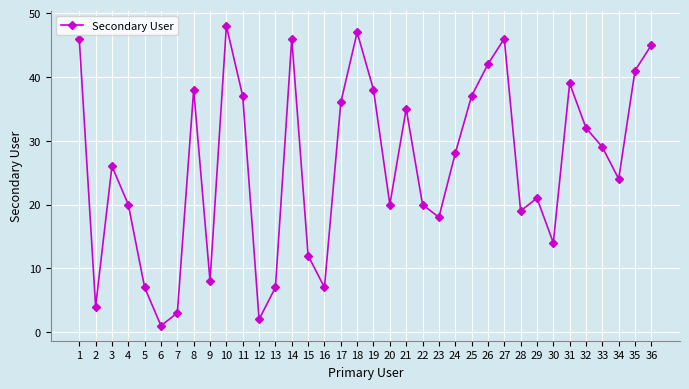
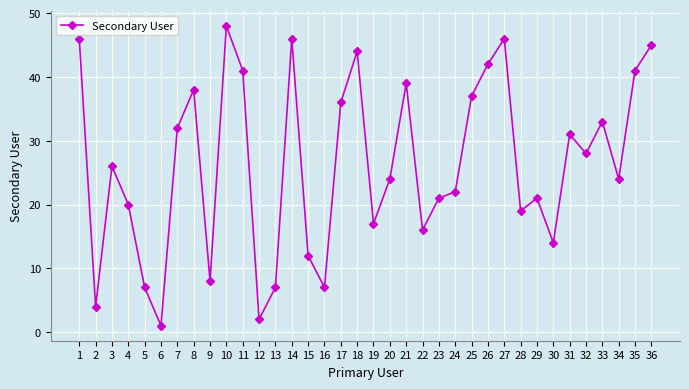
  {
    "1": 46,
    "2": 4,
    "3": 26,
    "4": 20,
    "5": 7,
    "6": 1,
-   "7": 3,
+   "7": 32,
    "8": 38,
    "9": 8,
    "10": 48,
-   "11": 37,
+   "11": 41,
    "12": 2,
    "13": 7,
    "14": 46,
    "15": 12,
    "16": 7,
    "17": 36,
-   "18": 47,
-   "19": 38,
-   "20": 20,
-   "21": 35,
-   "22": 20,
-   "23": 18,
-   "24": 28,
+   "18": 44,
+   "19": 17,
+   "20": 24,
+   "21": 39,
+   "22": 16,
+   "23": 21,
+   "24": 22,
    "25": 37,
    "26": 42,
    "27": 46,
    "28": 19,
    "29": 21,
    "30": 14,
-   "31": 39,
-   "32": 32,
-   "33": 29,
+   "31": 31,
+   "32": 28,
+   "33": 33,
    "34": 24,
    "35": 41,
    "36": 45
  }
